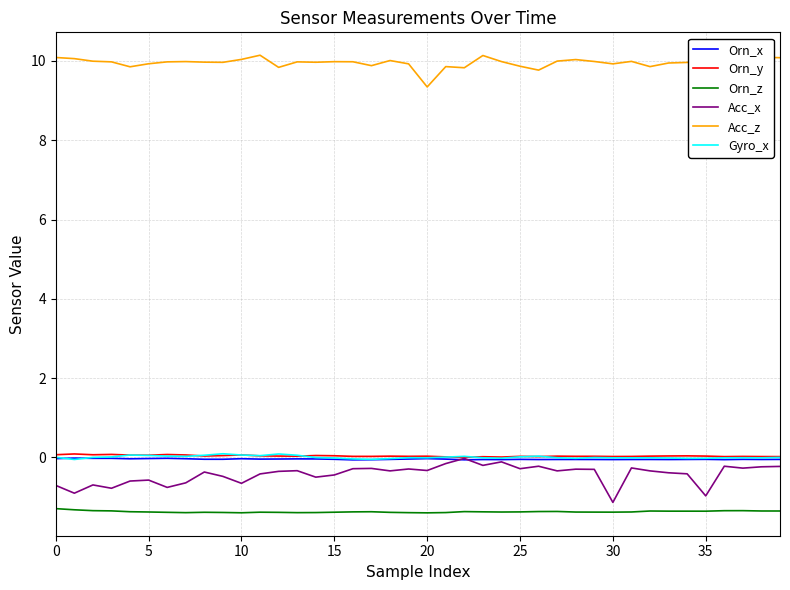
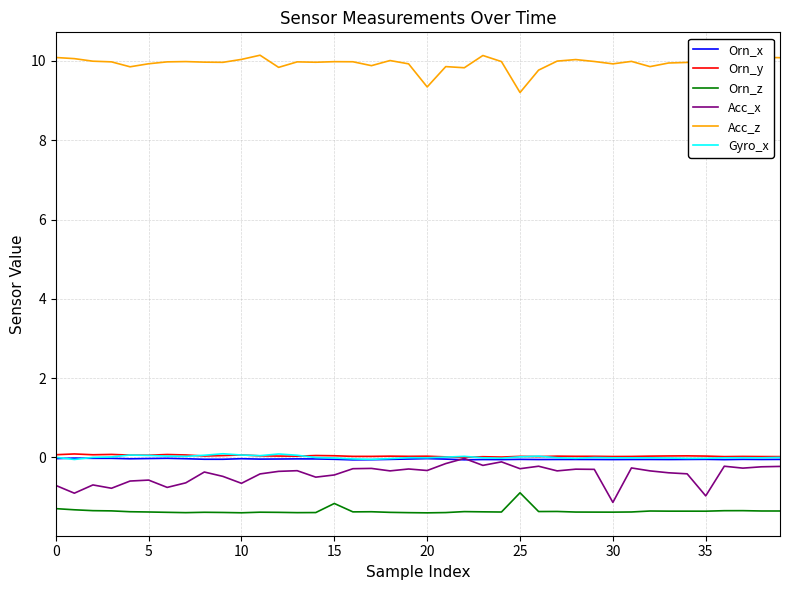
  {
    "Orn_x": {
      "5": 0.0,
      "10": 0.0,
      "25": 0.0
    },
    "Orn_y": {
      "0": 0.1
    },
    "Orn_z": {
      "0": -1.3,
      "5": -1.4,
      "10": -1.4,
-     "15": -1.4,
+     "15": -1.2,
      "20": -1.4,
-     "25": -1.4,
+     "25": -0.9,
      "30": -1.4,
      "35": -1.4
    },
    "Acc_x": {
      "0": -0.7,
      "5": -0.6,
      "10": -0.7,
      "15": -0.4,
      "20": -0.3,
      "25": -0.3,
      "30": -1.1,
      "35": -1.0
    },
    "Acc_z": {
      "0": 10.1,
      "5": 9.9,
      "10": 10.0,
      "15": 10.0,
      "20": 9.3,
-     "25": 9.9,
+     "25": 9.2,
      "30": 9.9
    }
  }
